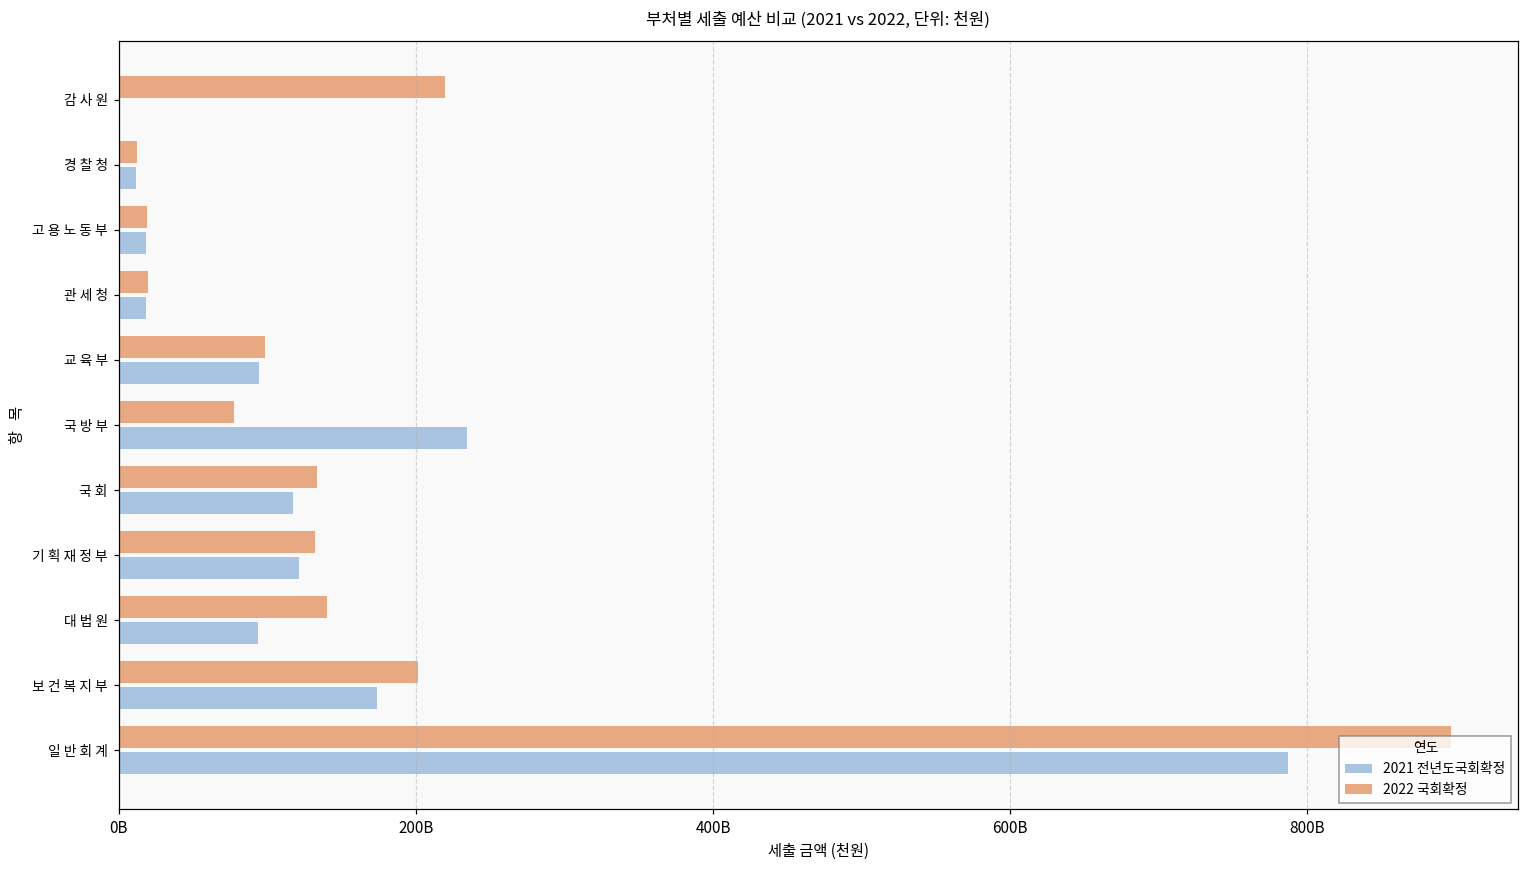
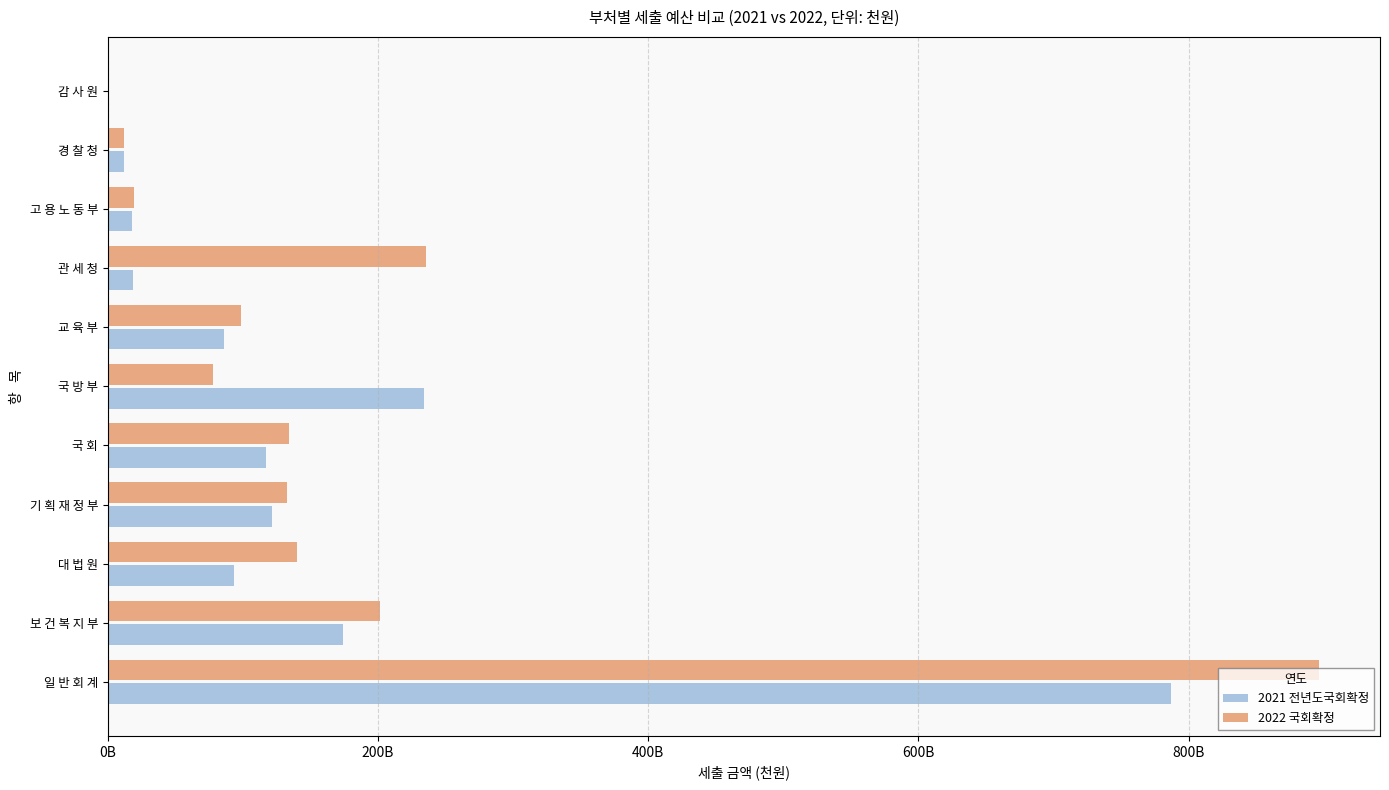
  {
    "2021 전년도국회확정": {
      "경 찰 청": 12000000000,
      "고 용 노 동 부": 18000000000,
      "관 세 청": 19000000000,
-     "교 육 부": 95000000000,
+     "교 육 부": 86000000000,
      "국 방 부": 234000000000,
      "국 회": 117000000000,
      "기 획 재 정 부": 121000000000,
      "대 법 원": 94000000000,
      "보 건 복 지 부": 174000000000,
      "일 반 회 계": 787000000000
    },
    "2022 국회확정": {
-     "감 사 원": 219000000000,
+     "감 사 원": 0,
      "경 찰 청": 12000000000,
      "고 용 노 동 부": 19000000000,
-     "관 세 청": 20000000000,
+     "관 세 청": 235000000000,
      "교 육 부": 98000000000,
      "국 방 부": 78000000000,
      "국 회": 134000000000,
      "기 획 재 정 부": 132000000000,
      "대 법 원": 140000000000,
      "보 건 복 지 부": 202000000000
    }
  }
